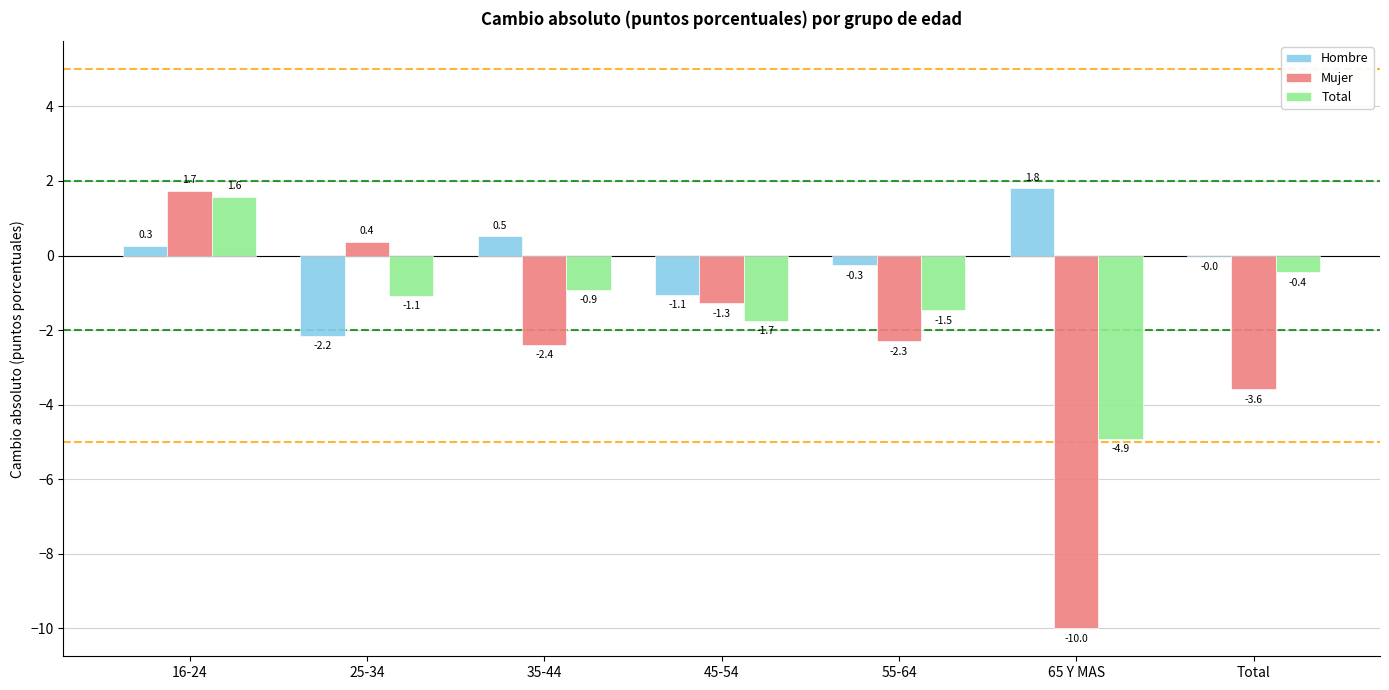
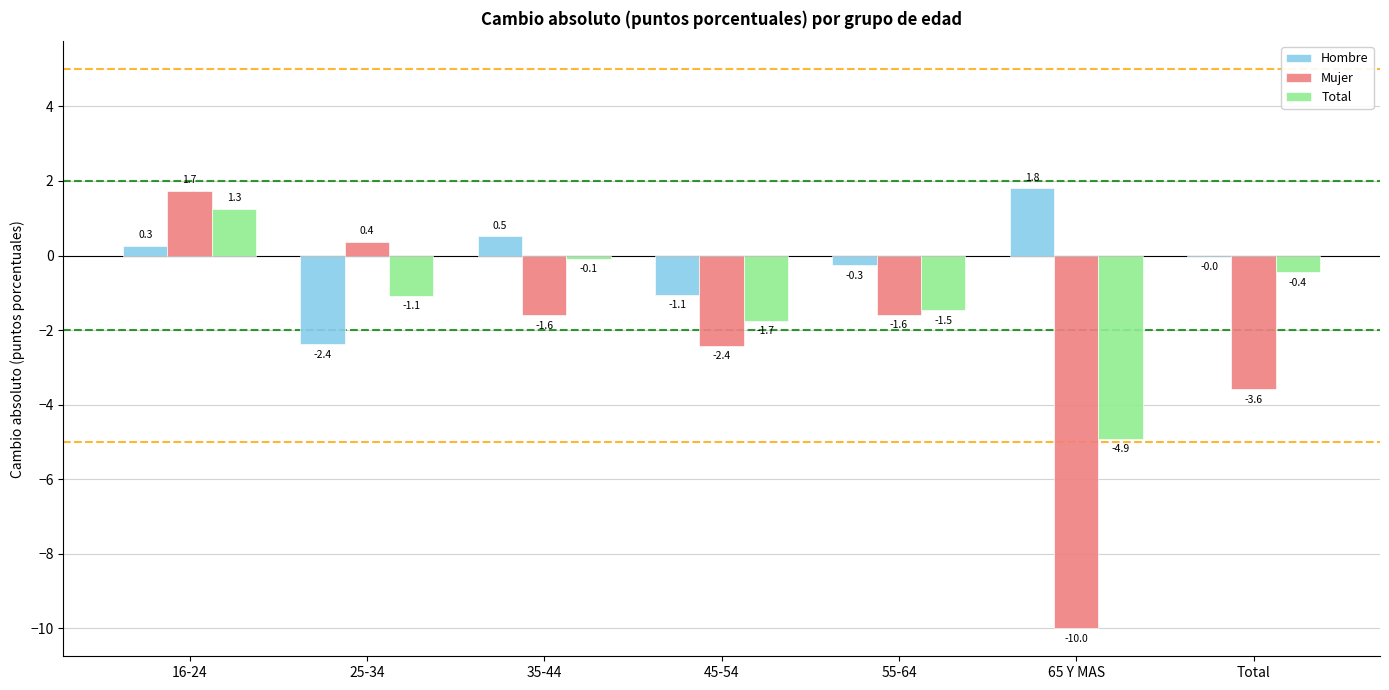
  {
    "Hombre": {
      "16-24": 0.3,
-     "25-34": -2.2,
+     "25-34": -2.4,
      "35-44": 0.5,
      "45-54": -1.1,
      "55-64": -0.3,
      "65 Y MAS": 1.8,
      "Total": -0.0
    },
    "Mujer": {
      "16-24": 1.7,
      "25-34": 0.4,
-     "35-44": -2.4,
-     "45-54": -1.3,
-     "55-64": -2.3,
+     "35-44": -1.6,
+     "45-54": -2.4,
+     "55-64": -1.6,
      "65 Y MAS": -10.0,
      "Total": -3.6
    },
    "Total": {
-     "16-24": 1.6,
+     "16-24": 1.3,
      "25-34": -1.1,
-     "35-44": -0.9,
+     "35-44": -0.1,
      "45-54": -1.7,
      "55-64": -1.5,
      "65 Y MAS": -4.9,
      "Total": -0.4
    }
  }
